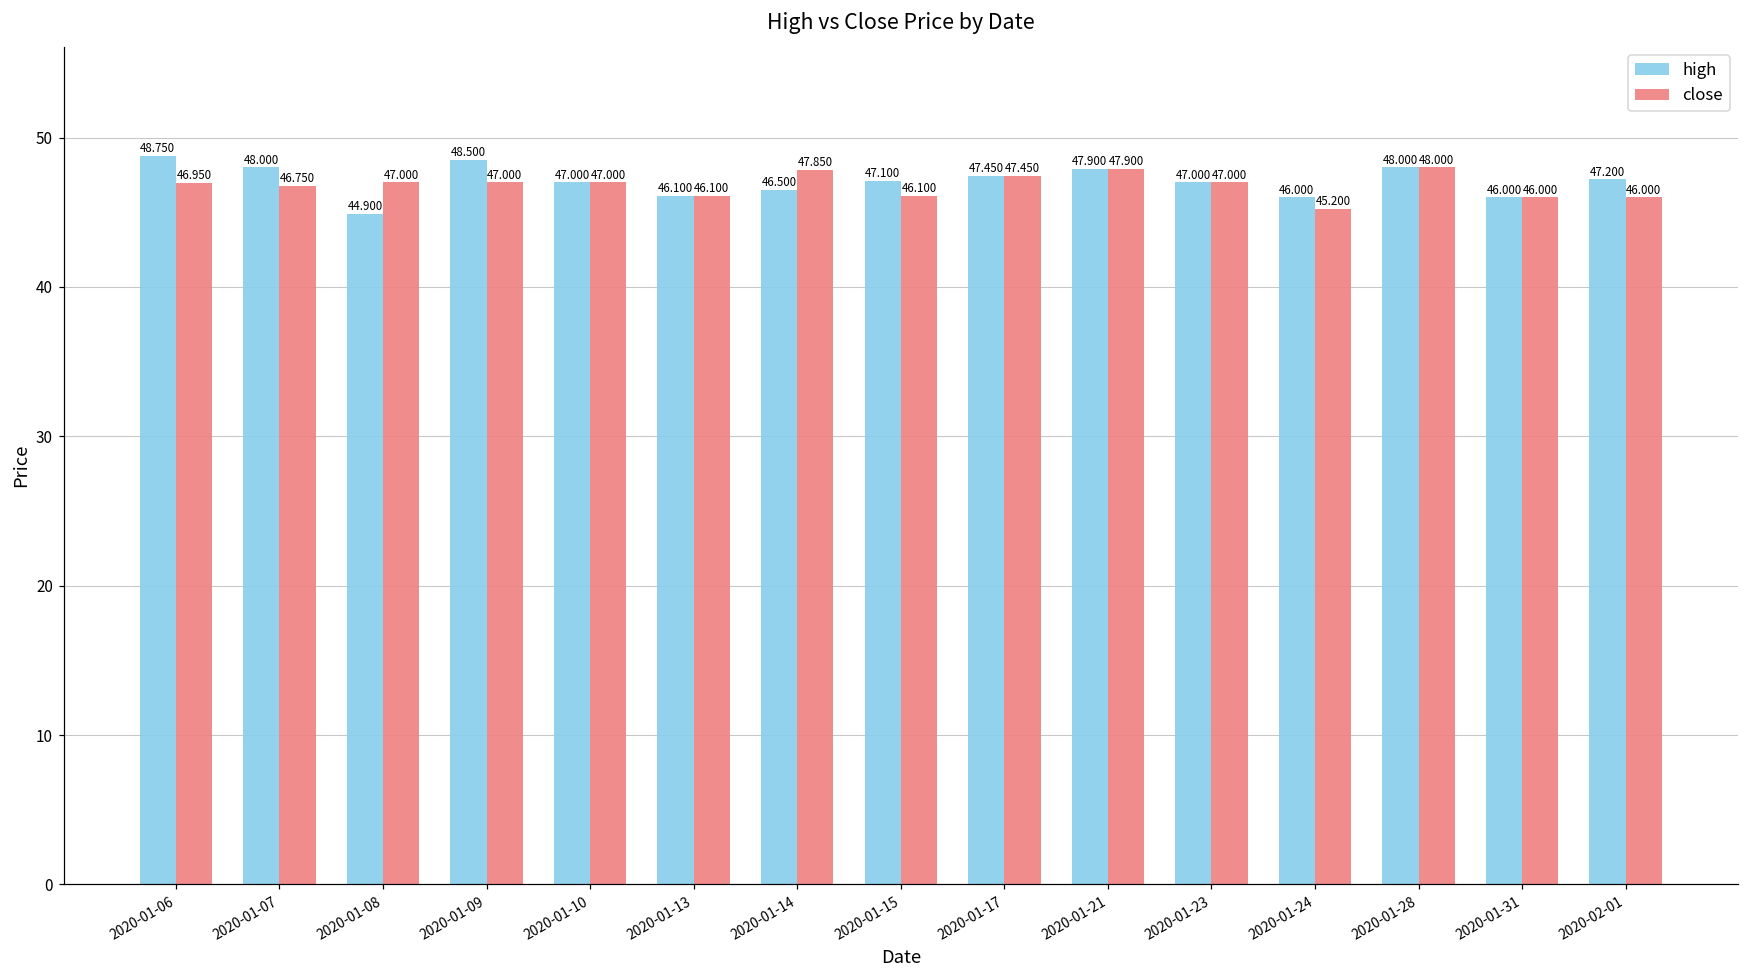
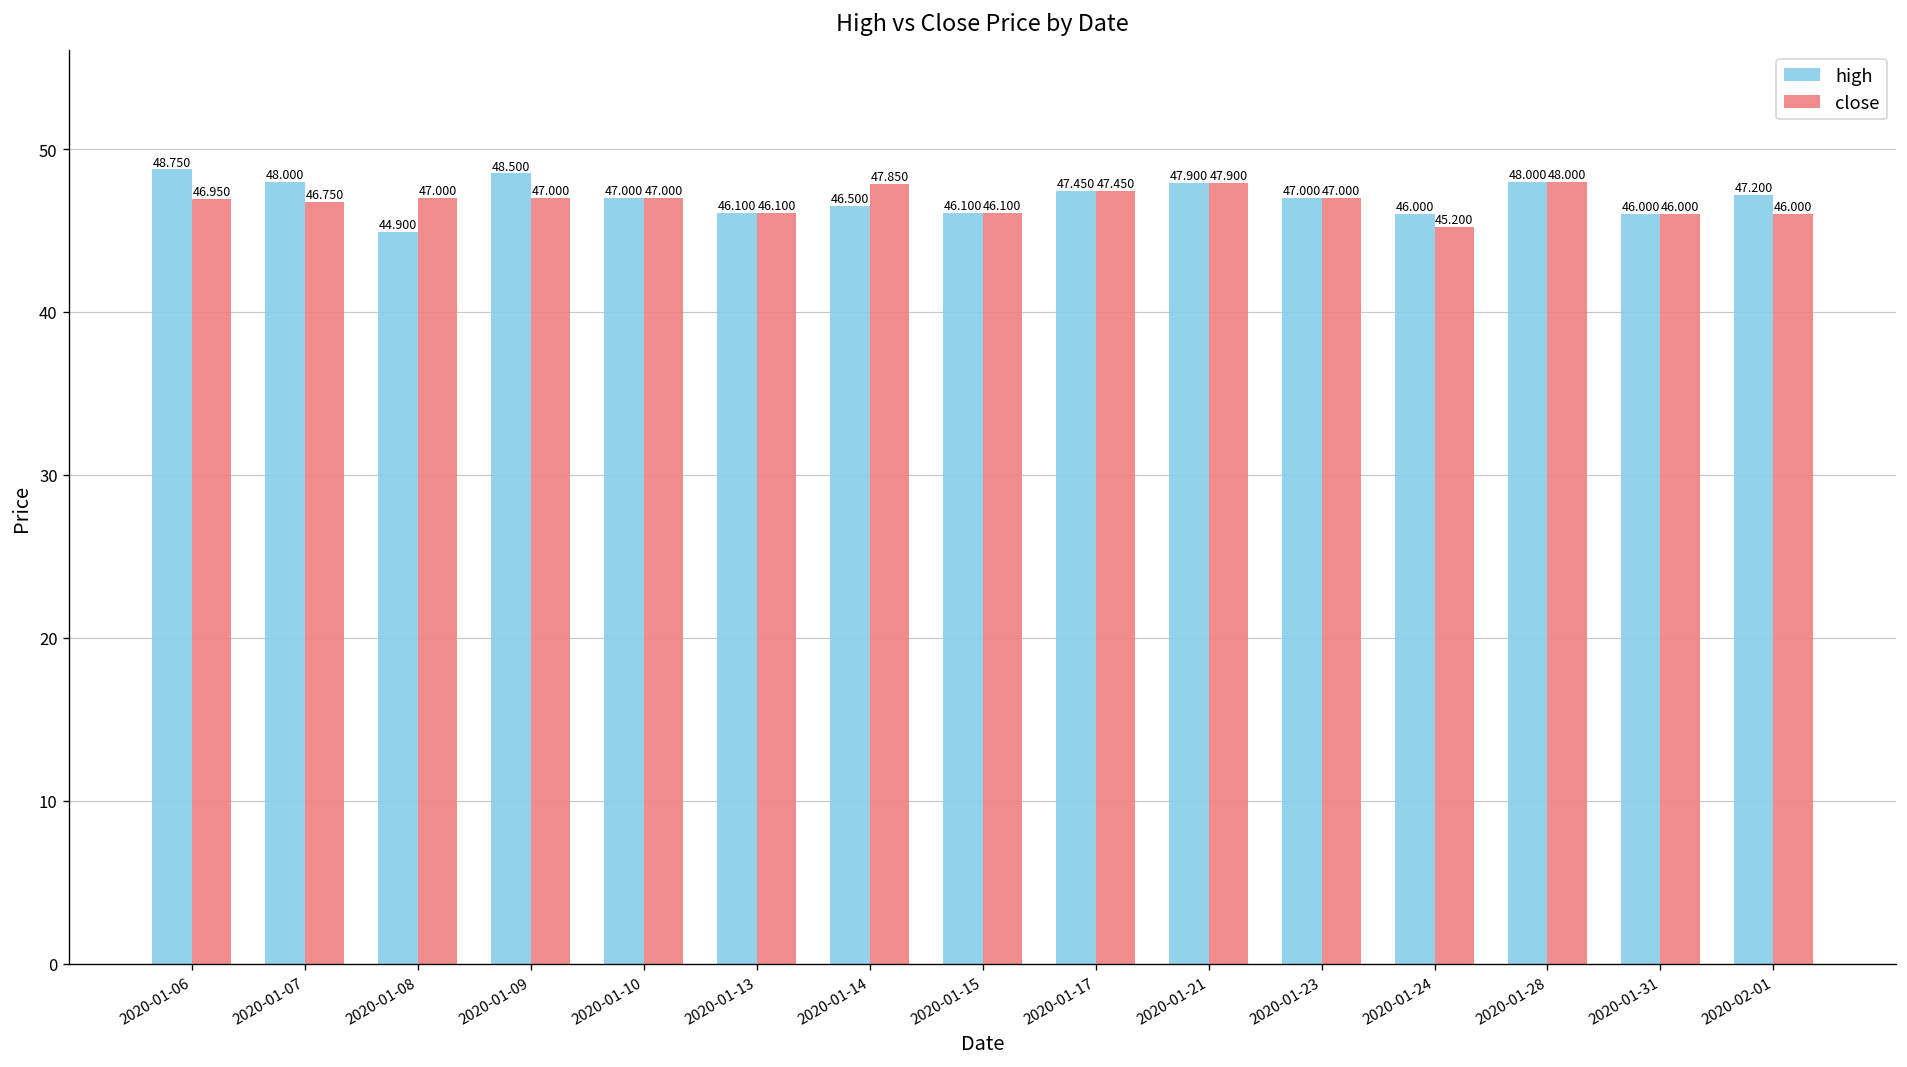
  {
    "high": {
      "2020-01-06": 48.750,
      "2020-01-07": 48.000,
      "2020-01-08": 44.900,
      "2020-01-09": 48.500,
      "2020-01-10": 47.000,
      "2020-01-13": 46.100,
      "2020-01-14": 46.500,
-     "2020-01-15": 47.100,
+     "2020-01-15": 46.100,
      "2020-01-17": 47.450,
      "2020-01-21": 47.900,
      "2020-01-23": 47.000,
      "2020-01-24": 46.000,
      "2020-01-28": 48.000,
      "2020-01-31": 46.000,
      "2020-02-01": 47.200
    },
    "close": {
      "2020-01-06": 46.950,
      "2020-01-07": 46.750,
      "2020-01-08": 47.000,
      "2020-01-09": 47.000,
      "2020-01-10": 47.000,
      "2020-01-13": 46.100,
      "2020-01-14": 47.850,
      "2020-01-15": 46.100,
      "2020-01-17": 47.450,
      "2020-01-21": 47.900,
      "2020-01-23": 47.000,
      "2020-01-24": 45.200,
      "2020-01-28": 48.000,
      "2020-01-31": 46.000,
      "2020-02-01": 46.000
    }
  }
